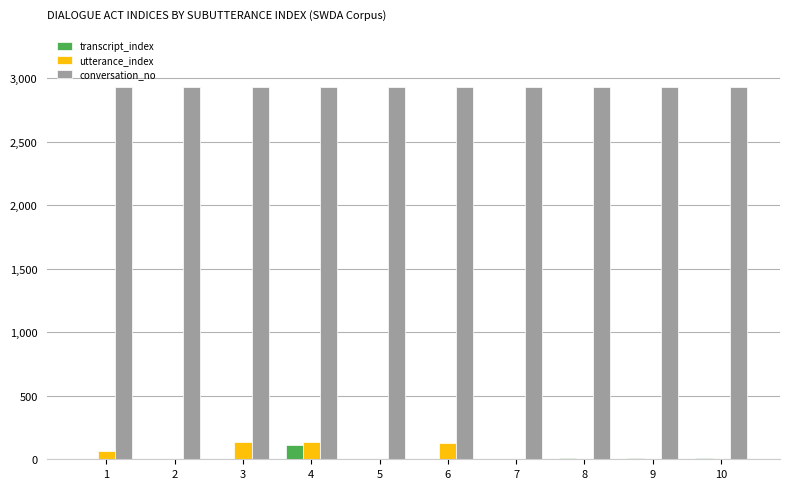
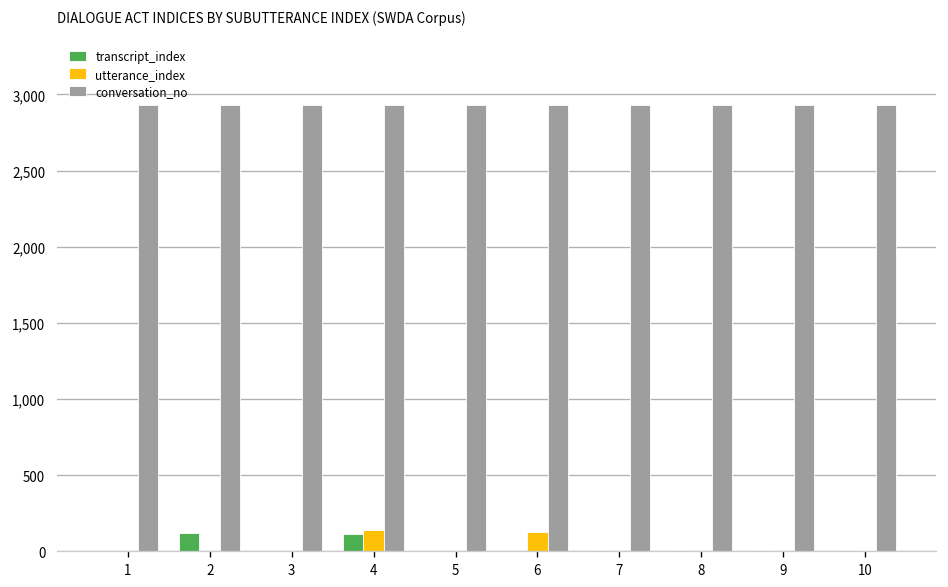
  {
    "transcript_index": {
      "1": "0",
-     "2": "0",
+     "2": "120",
      "4": "110"
    },
    "utterance_index": {
-     "1": "60",
-     "3": "140",
+     "1": "0",
+     "3": "0",
      "4": "140",
      "6": "130"
    },
    "conversation_no": {
      "1": "2,930",
      "2": "2,930",
      "3": "2,930",
      "4": "2,930",
      "5": "2,930",
      "6": "2,930",
      "7": "2,930",
      "8": "2,930",
      "9": "2,930",
      "10": "2,930"
    }
  }
